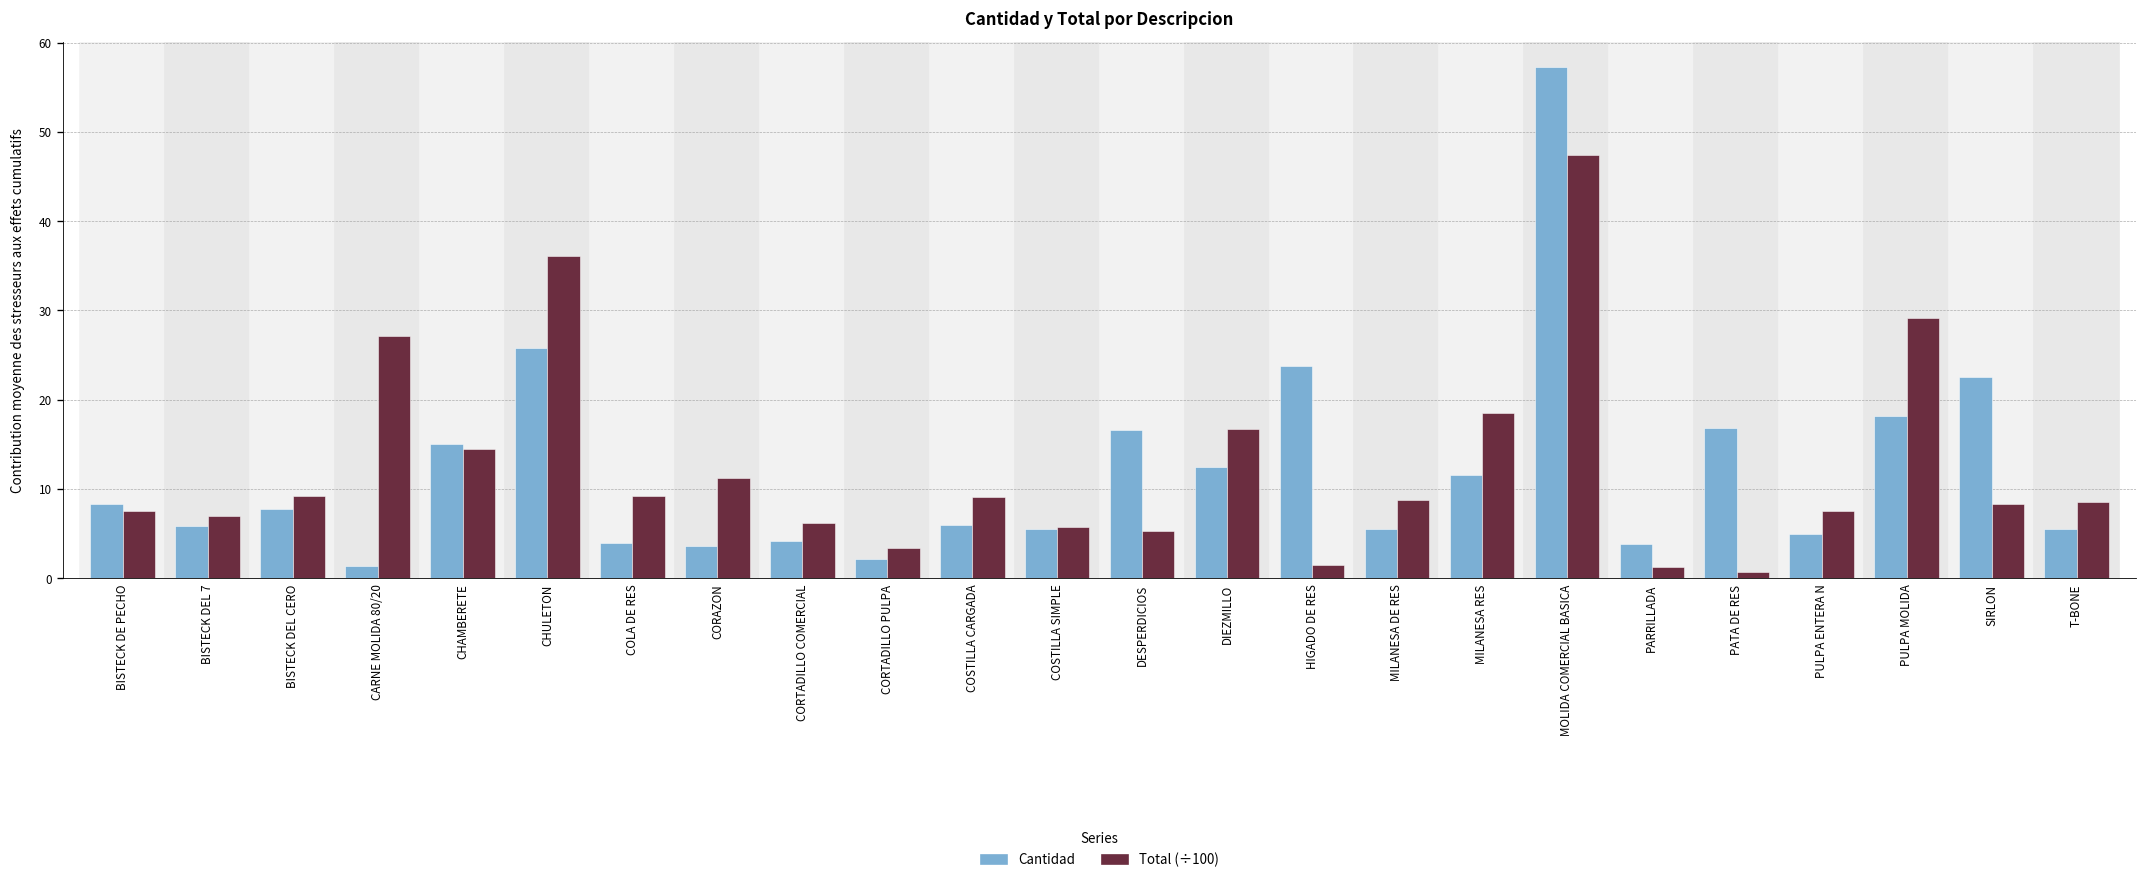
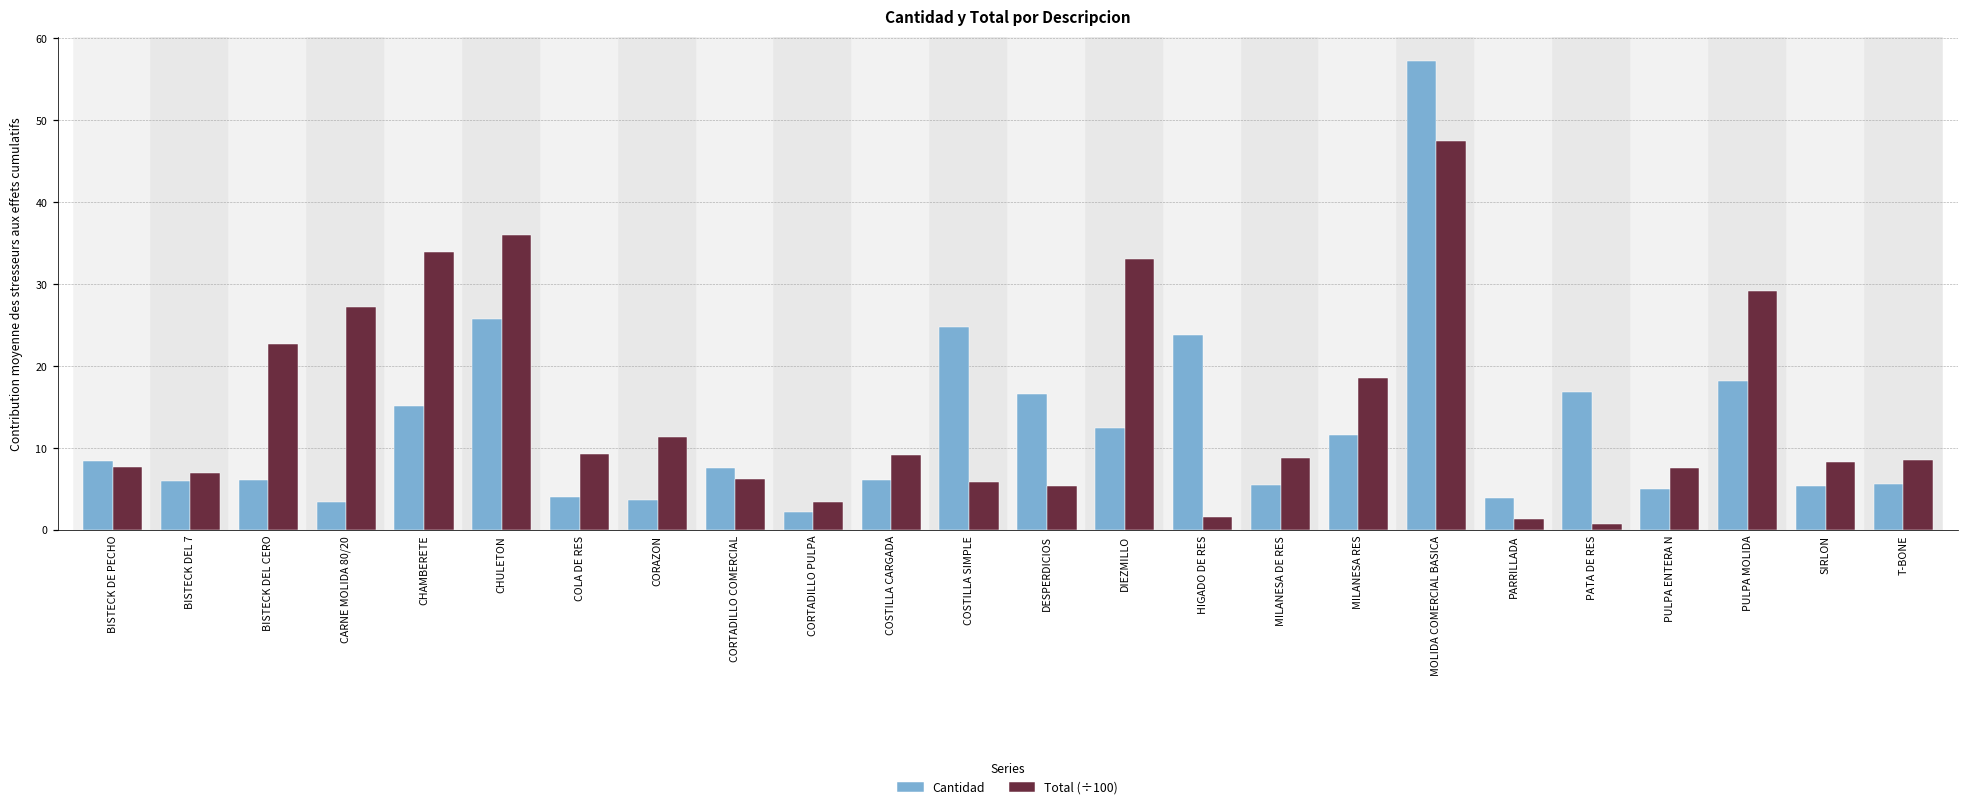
  {
    "Cantidad": {
      "BISTECK DE PECHO": 8,
      "BISTECK DEL 7": 6,
-     "BISTECK DEL CERO": 8,
-     "CARNE MOLIDA 80/20": 1,
+     "BISTECK DEL CERO": 6,
+     "CARNE MOLIDA 80/20": 3,
      "CHAMBERETE": 15,
      "CHULETON": 26,
      "COLA DE RES": 4,
      "CORAZON": 4,
-     "CORTADILLO COMERCIAL": 4,
+     "CORTADILLO COMERCIAL": 8,
      "CORTADILLO PULPA": 2,
      "COSTILLA CARGADA": 6,
-     "COSTILLA SIMPLE": 5,
+     "COSTILLA SIMPLE": 25,
      "DESPERDICIOS": 17,
      "DIEZMILLO": 12,
      "HIGADO DE RES": 24,
      "MILANESA DE RES": 5,
      "MILANESA RES": 12,
      "MOLIDA COMERCIAL BASICA": 57,
      "PARRILLADA": 4,
      "PATA DE RES": 17,
      "PULPA ENTERA N": 5,
      "PULPA MOLIDA": 18,
-     "SIRLON": 23,
+     "SIRLON": 5,
      "T-BONE": 6
    },
    "Total (÷100)": {
      "BISTECK DE PECHO": 8,
      "BISTECK DEL 7": 7,
-     "BISTECK DEL CERO": 9,
+     "BISTECK DEL CERO": 23,
      "CARNE MOLIDA 80/20": 27,
-     "CHAMBERETE": 14,
+     "CHAMBERETE": 34,
      "CHULETON": 36,
      "COLA DE RES": 9,
      "CORAZON": 11,
      "CORTADILLO COMERCIAL": 6,
      "CORTADILLO PULPA": 3,
      "COSTILLA CARGADA": 9,
      "COSTILLA SIMPLE": 6,
      "DESPERDICIOS": 5,
-     "DIEZMILLO": 17,
+     "DIEZMILLO": 33,
      "HIGADO DE RES": 2,
      "MILANESA DE RES": 9,
      "MILANESA RES": 19,
      "MOLIDA COMERCIAL BASICA": 47,
      "PARRILLADA": 1,
      "PATA DE RES": 1,
      "PULPA ENTERA N": 7,
      "PULPA MOLIDA": 29,
      "SIRLON": 8,
      "T-BONE": 9
    }
  }
